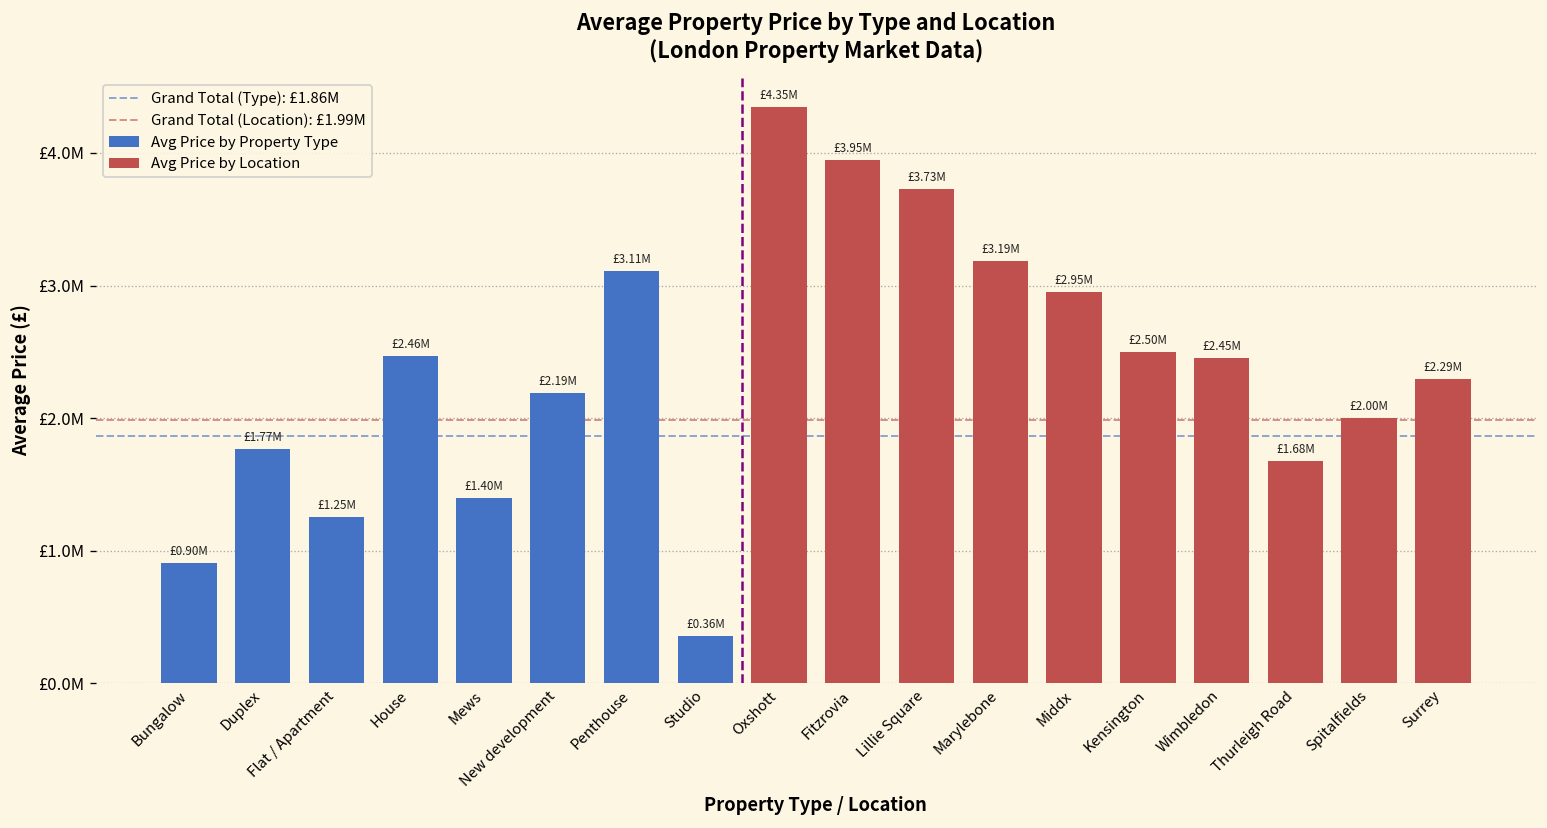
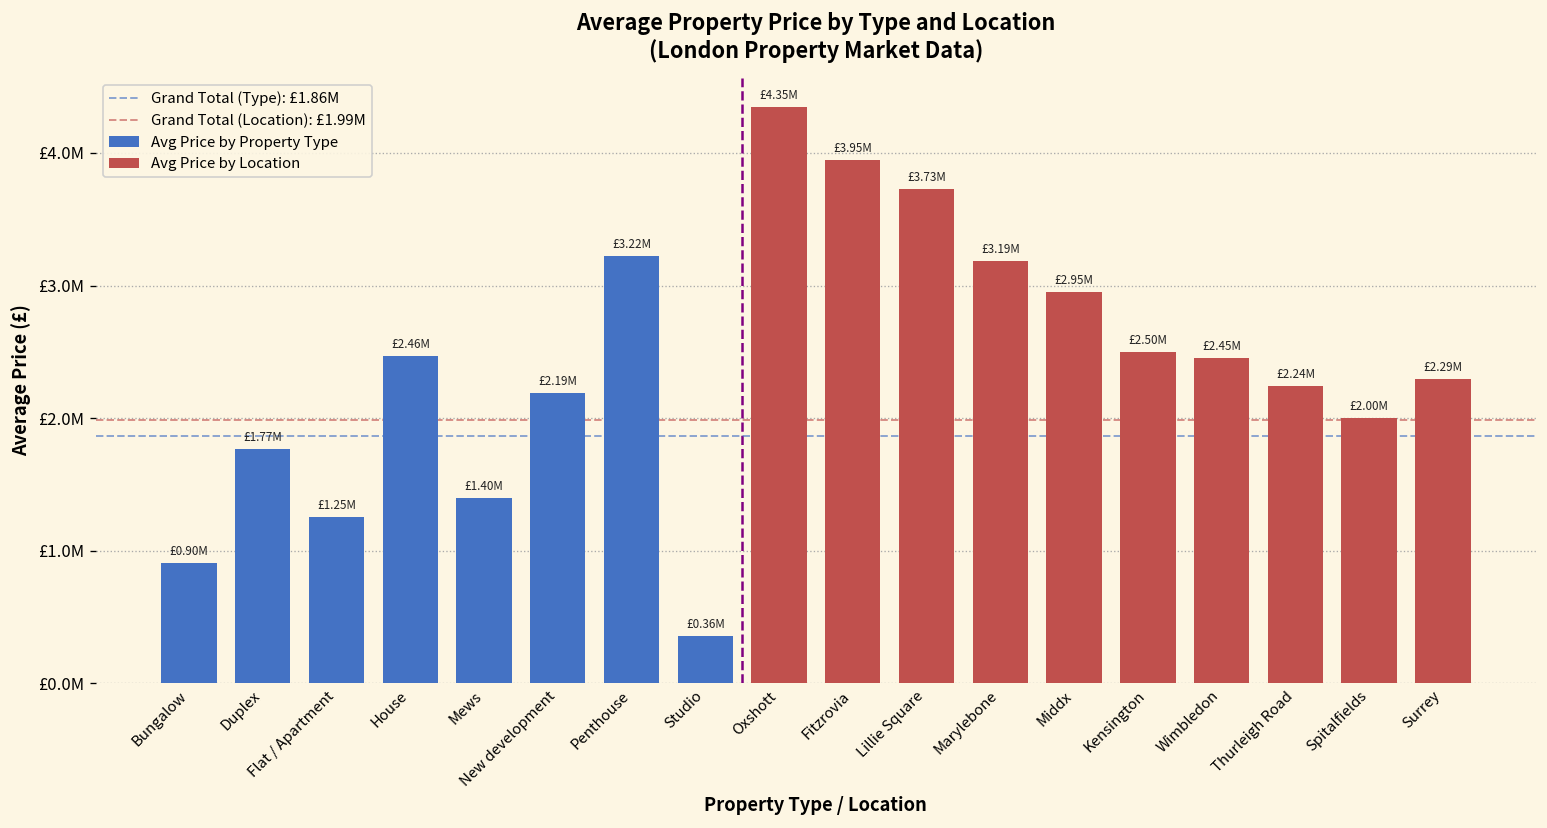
  {
    "Avg Price by Property Type": {
      "Bungalow": "£0.90M",
      "Duplex": "£1.77M",
      "Flat / Apartment": "£1.25M",
      "House": "£2.46M",
      "Mews": "£1.40M",
      "New development": "£2.19M",
-     "Penthouse": "£3.11M",
+     "Penthouse": "£3.22M",
      "Studio": "£0.36M"
    },
    "Avg Price by Location": {
      "Oxshott": "£4.35M",
      "Fitzrovia": "£3.95M",
      "Lillie Square": "£3.73M",
      "Marylebone": "£3.19M",
      "Middx": "£2.95M",
      "Kensington": "£2.50M",
      "Wimbledon": "£2.45M",
-     "Thurleigh Road": "£1.68M",
+     "Thurleigh Road": "£2.24M",
      "Spitalfields": "£2.00M",
      "Surrey": "£2.29M"
    }
  }
